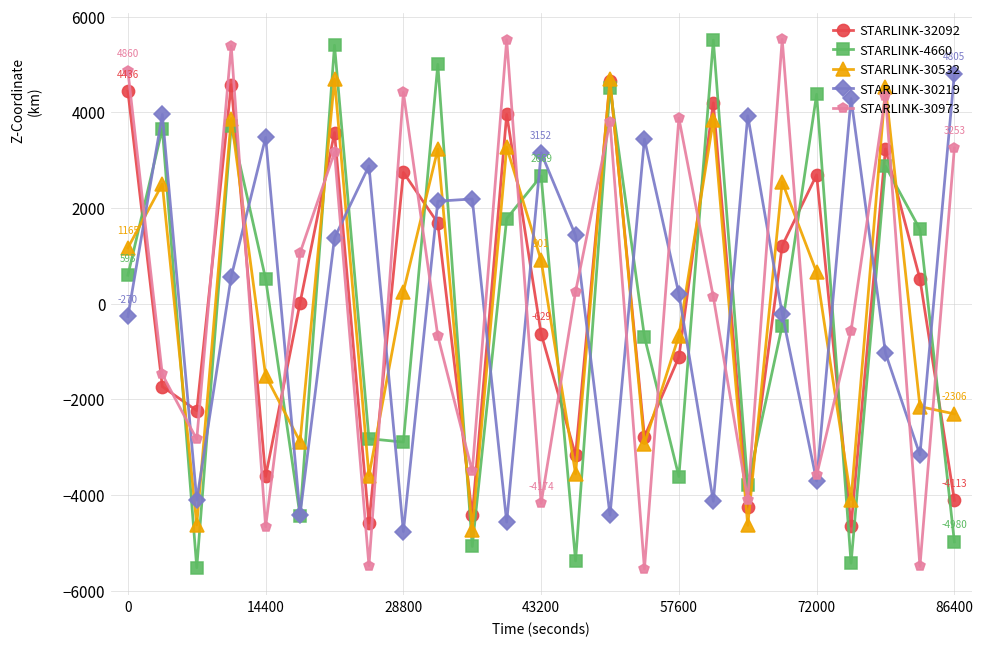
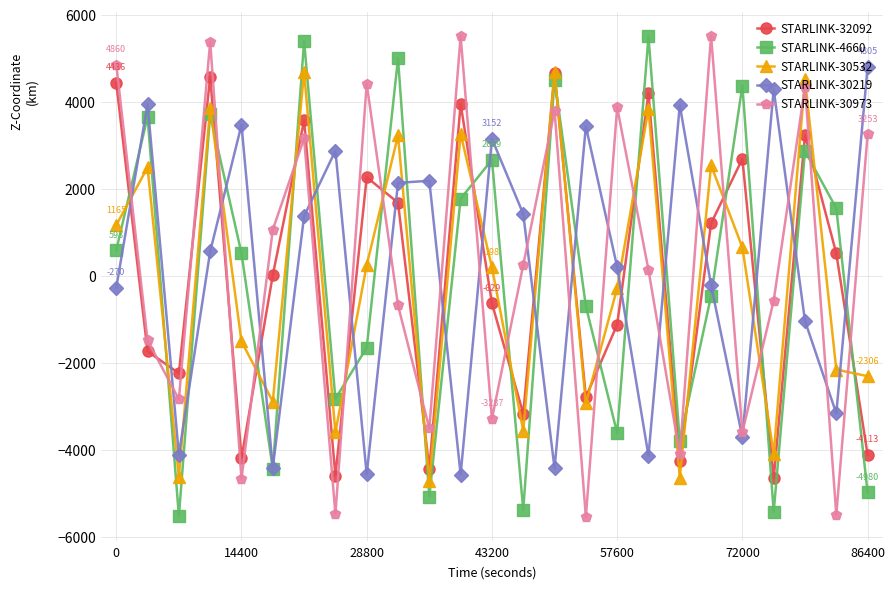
  {
    "STARLINK-32092": {
-     "14400": -3600,
-     "28800": 2700,
+     "14400": -4200,
+     "28800": 2300,
      "57600": -1100,
      "72000": 2700
    },
    "STARLINK-4660": {
      "14400": 500,
-     "28800": -2900,
+     "28800": -1600,
      "57600": -3600,
      "72000": 4400
    },
    "STARLINK-30532": {
      "0": 1165,
-     "43200": 901,
-     "57600": -700,
+     "43200": 198,
+     "57600": -300,
      "86400": -2306
    },
    "STARLINK-30219": {
      "14400": 3500,
-     "28800": -4800,
+     "28800": -4600,
      "57600": 200,
      "72000": -3700
    },
    "STARLINK-30973": {
      "0": 4860,
-     "43200": -4174,
+     "43200": -3287,
      "86400": 3253
    }
  }
